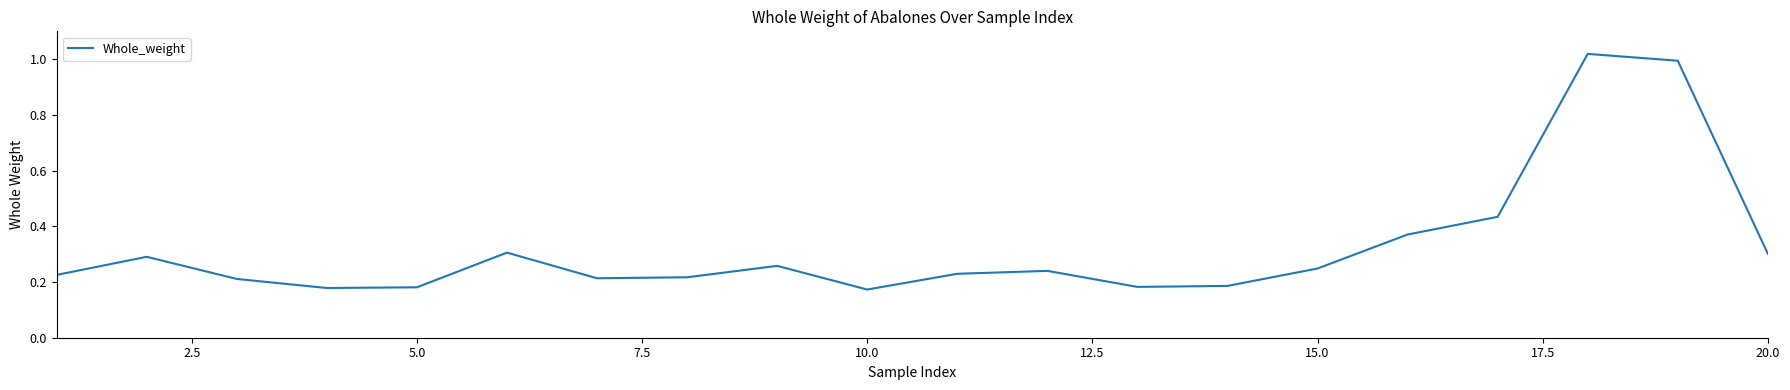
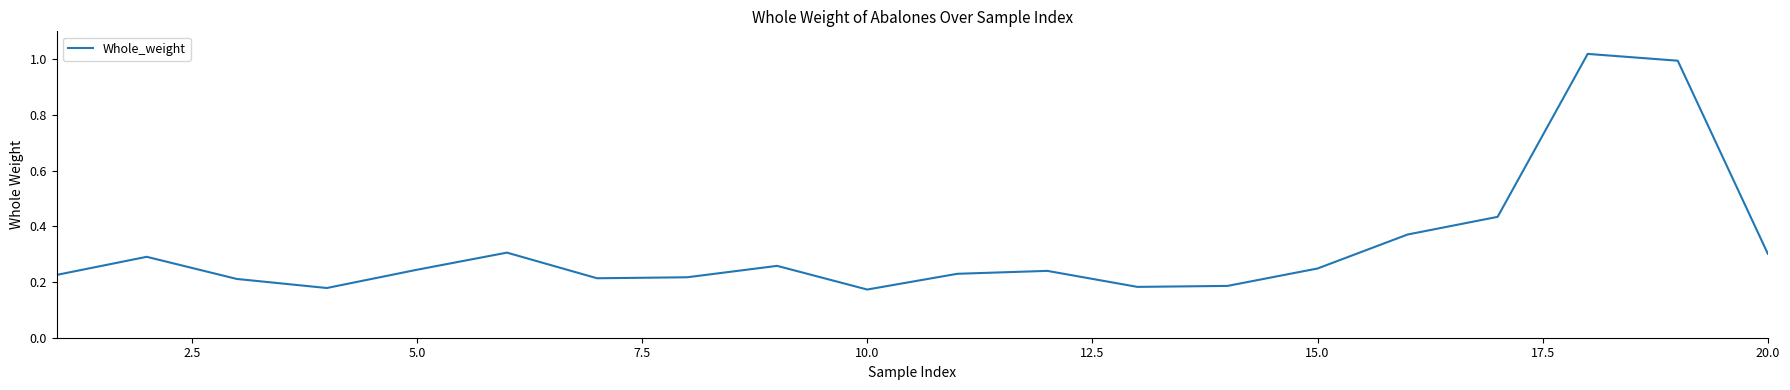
  {
-   "5.0": 0.18,
+   "5.0": 0.24,
    "10.0": 0.17,
    "15.0": 0.25,
    "20.0": 0.30
  }
